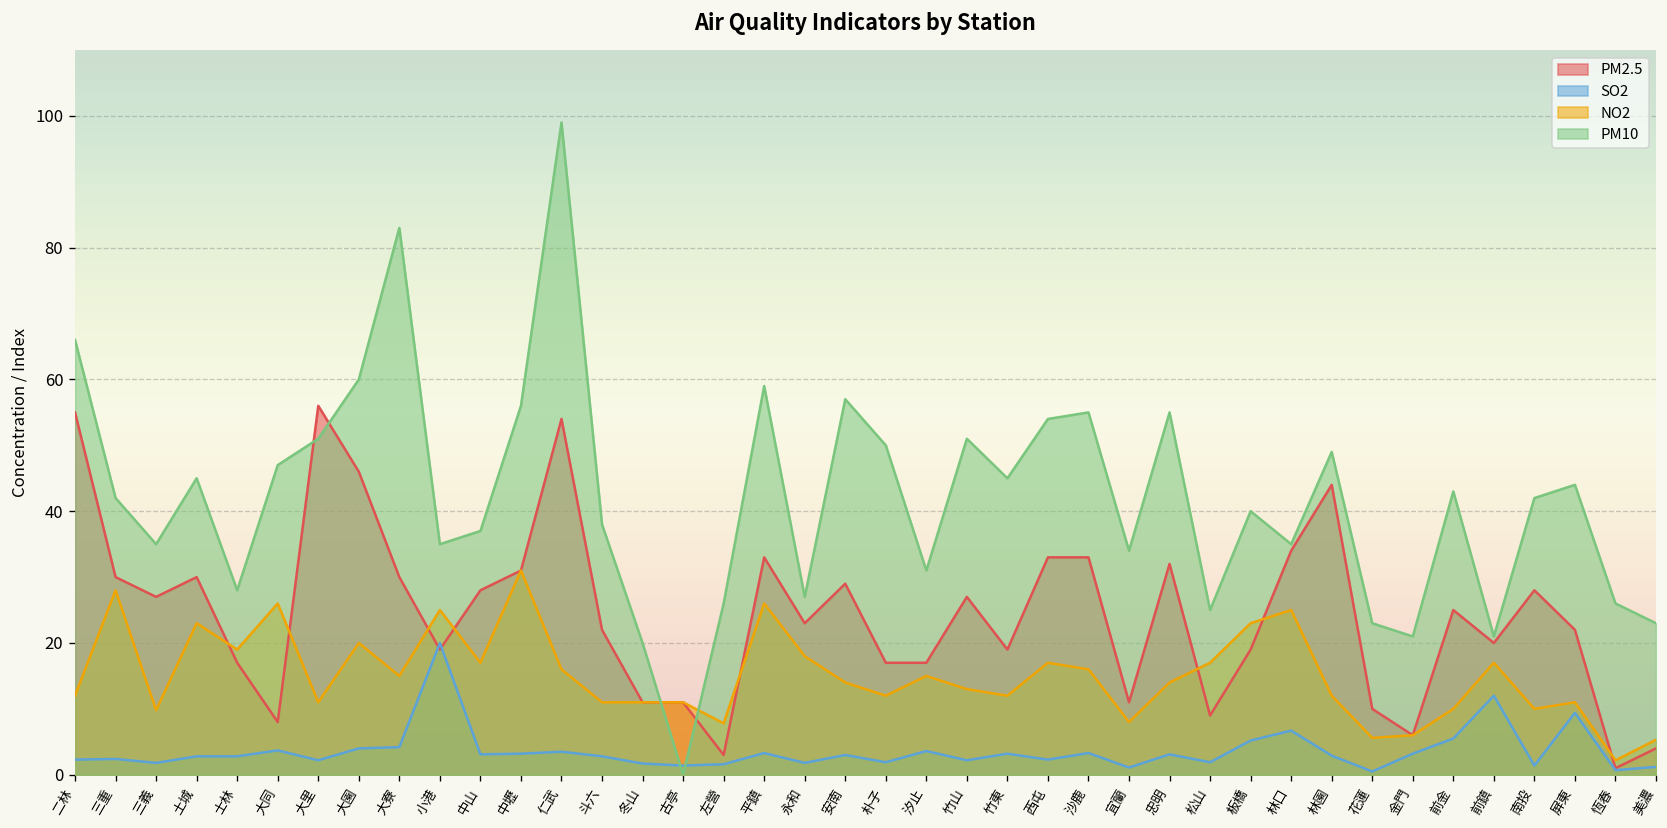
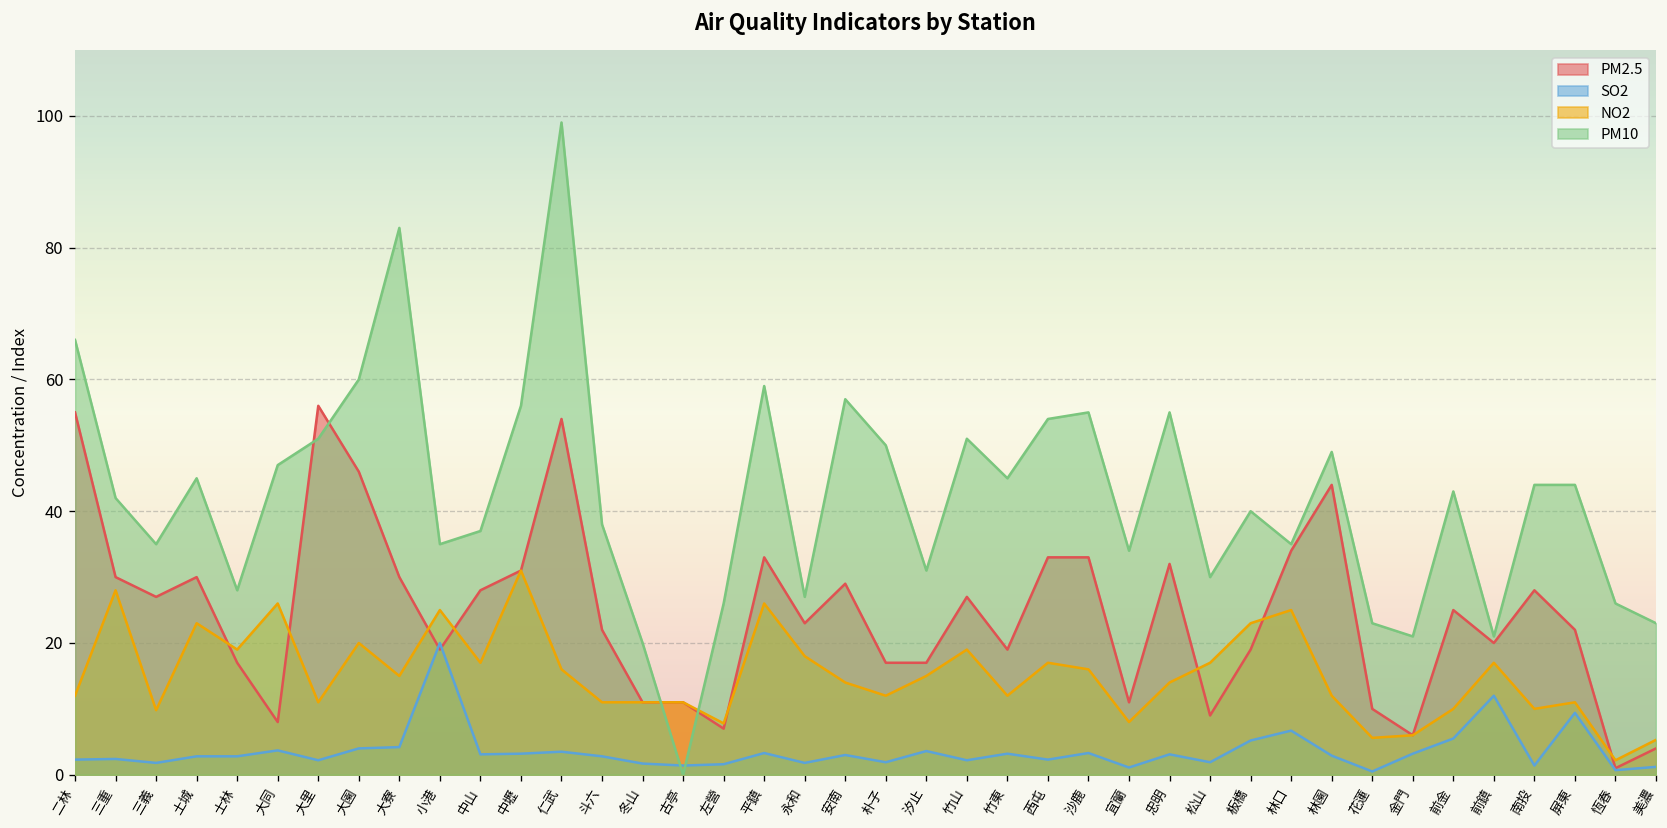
  {
    "PM2.5": {
      "二林": 55,
      "三重": 30,
      "三義": 27,
      "土城": 30,
      "士林": 17,
      "大同": 8,
      "大里": 56,
      "大園": 46,
      "大寮": 30,
      "小港": 19,
      "中山": 28,
      "仁武": 54,
      "斗六": 22,
-     "左營": 3,
+     "左營": 7,
      "平鎮": 33,
      "永和": 23,
      "安南": 29,
      "朴子": 17,
      "汐止": 17,
      "竹山": 27,
      "竹東": 19,
      "西屯": 33,
      "沙鹿": 33,
      "宜蘭": 11,
      "忠明": 32,
      "松山": 9,
      "板橋": 19,
      "林口": 34,
      "林園": 44,
      "花蓮": 10,
      "前金": 25,
      "前鎮": 20,
      "南投": 28,
      "屏東": 22,
      "美濃": 4
    },
    "SO2": {
      "二林": 2,
      "三重": 2,
      "三義": 2,
      "土城": 3,
      "士林": 3,
      "大同": 4,
      "大里": 2,
      "大園": 4,
      "大寮": 4,
      "小港": 20,
      "中山": 3,
      "中壢": 3,
      "仁武": 4,
      "斗六": 3,
      "冬山": 2,
      "古亭": 1,
      "左營": 2,
      "平鎮": 3,
      "永和": 2,
      "安南": 3,
      "朴子": 2,
      "汐止": 4,
      "竹山": 2,
      "竹東": 3,
      "西屯": 2,
      "沙鹿": 3,
      "宜蘭": 1,
      "忠明": 3,
      "松山": 2,
      "板橋": 5,
      "林口": 7,
      "林園": 3,
      "花蓮": 1,
      "金門": 3,
      "前金": 6,
      "前鎮": 12,
      "南投": 1,
      "屏東": 9,
      "美濃": 1
    },
    "NO2": {
      "二林": 12,
      "三重": 28,
      "三義": 10,
      "土城": 23,
      "士林": 19,
      "大同": 26,
      "大里": 11,
      "大園": 20,
      "大寮": 15,
      "小港": 25,
      "中山": 17,
      "仁武": 16,
      "斗六": 11,
      "左營": 8,
      "平鎮": 26,
      "永和": 18,
      "安南": 14,
      "朴子": 12,
      "汐止": 15,
-     "竹山": 13,
+     "竹山": 19,
      "竹東": 12,
      "西屯": 17,
      "沙鹿": 16,
      "宜蘭": 8,
      "忠明": 14,
      "松山": 17,
      "板橋": 23,
      "林口": 25,
      "林園": 12,
      "花蓮": 6,
      "前金": 10,
      "前鎮": 17,
      "南投": 10,
      "屏東": 11,
      "恆春": 2,
      "美濃": 5
    },
    "PM10": {
      "二林": 66,
      "三重": 42,
      "三義": 35,
      "土城": 45,
      "士林": 28,
      "大同": 47,
      "大里": 51,
      "大園": 60,
      "大寮": 83,
      "小港": 35,
      "中山": 37,
      "中壢": 56,
      "仁武": 99,
      "斗六": 38,
      "冬山": 20,
      "古亭": 0,
      "左營": 26,
      "平鎮": 59,
      "永和": 27,
      "安南": 57,
      "朴子": 50,
      "汐止": 31,
      "竹山": 51,
      "竹東": 45,
      "西屯": 54,
      "沙鹿": 55,
      "宜蘭": 34,
      "忠明": 55,
-     "松山": 25,
+     "松山": 30,
      "板橋": 40,
      "林口": 35,
      "林園": 49,
      "花蓮": 23,
      "金門": 21,
      "前金": 43,
      "前鎮": 21,
-     "南投": 42,
+     "南投": 44,
      "屏東": 44,
      "恆春": 26,
      "美濃": 23
    }
  }
